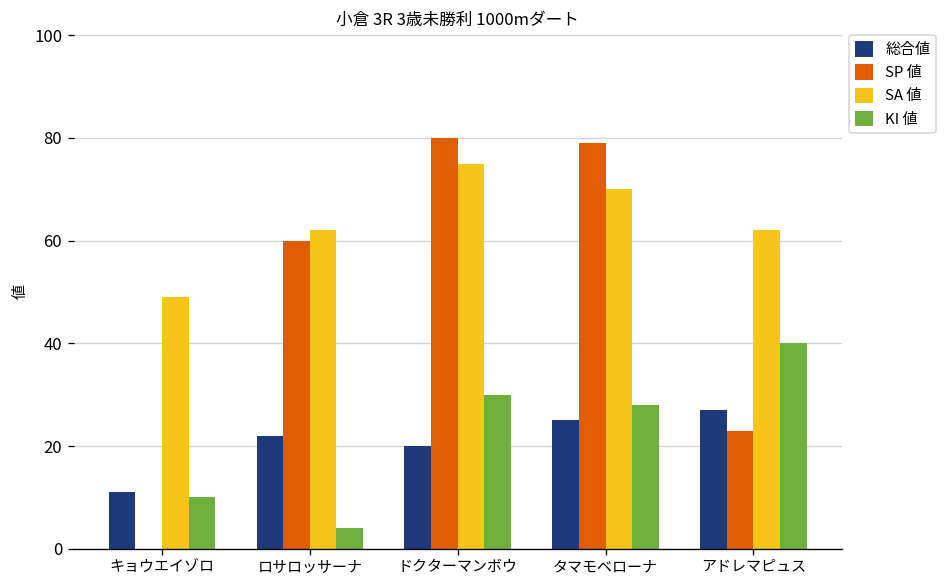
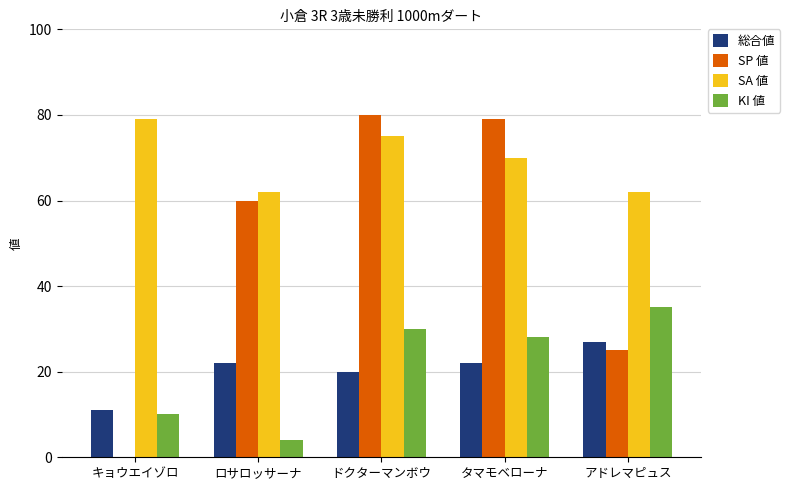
  {
    "総合値": {
      "キョウエイゾロ": 11,
      "ロサロッサーナ": 22,
      "ドクターマンボウ": 20,
-     "タマモベローナ": 25,
+     "タマモベローナ": 22,
      "アドレマピュス": 27
    },
    "SP 値": {
      "キョウエイゾロ": 0,
      "ロサロッサーナ": 60,
      "ドクターマンボウ": 80,
      "タマモベローナ": 79,
-     "アドレマピュス": 23
+     "アドレマピュス": 25
    },
    "SA 値": {
-     "キョウエイゾロ": 49,
+     "キョウエイゾロ": 79,
      "ロサロッサーナ": 62,
      "ドクターマンボウ": 75,
      "タマモベローナ": 70,
      "アドレマピュス": 62
    },
    "KI 値": {
      "キョウエイゾロ": 10,
      "ロサロッサーナ": 4,
      "ドクターマンボウ": 30,
      "タマモベローナ": 28,
-     "アドレマピュス": 40
+     "アドレマピュス": 35
    }
  }
